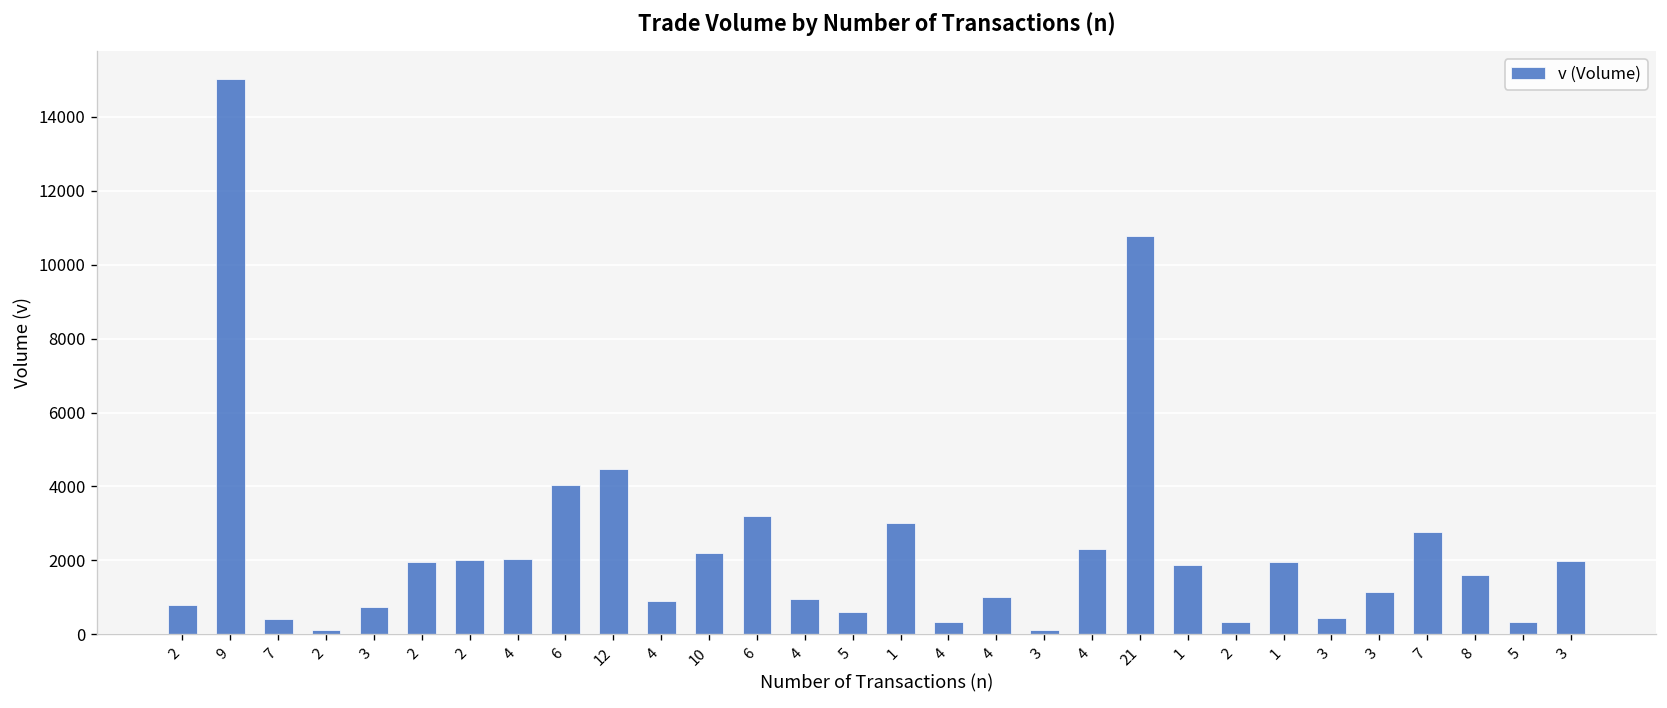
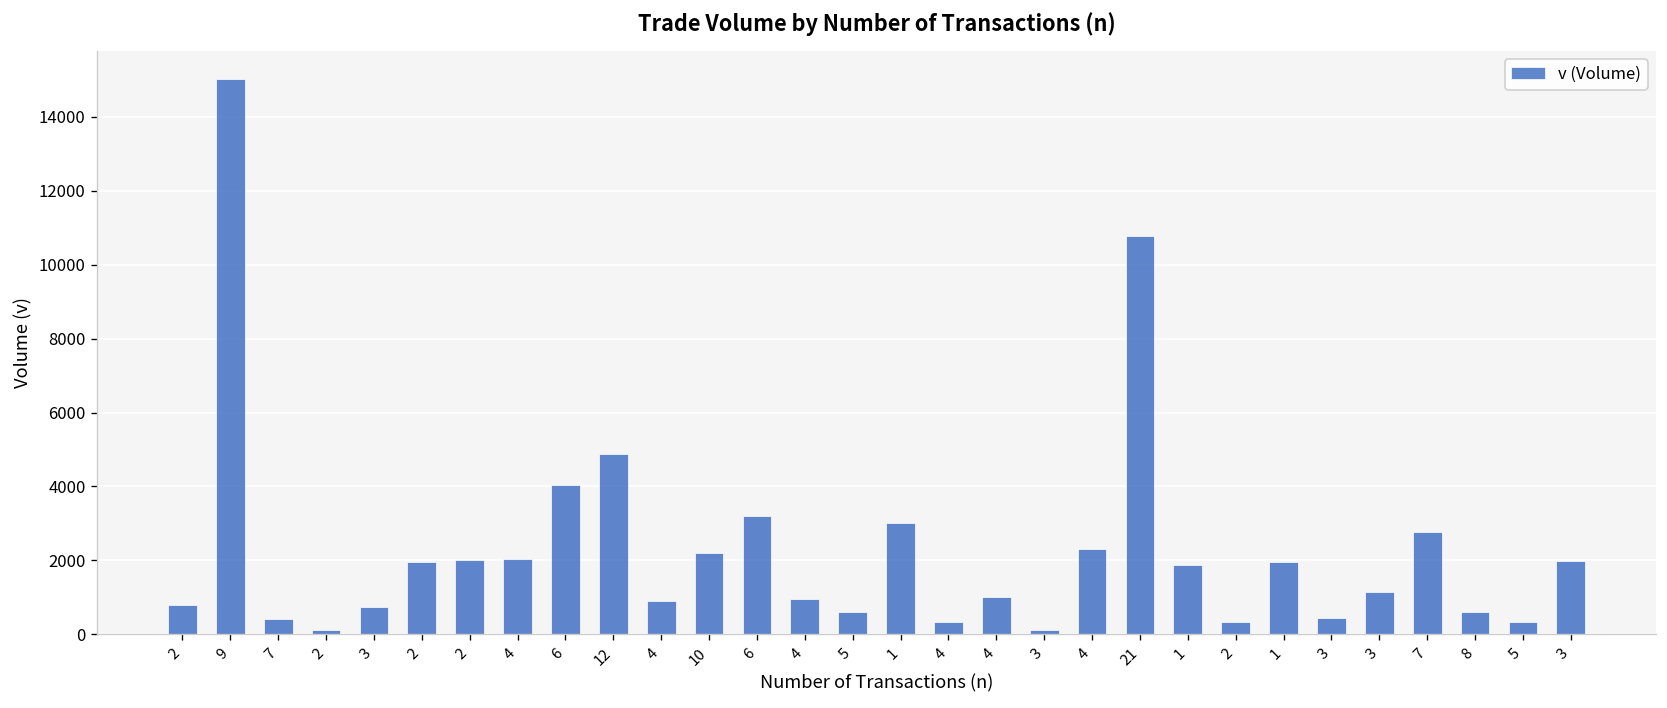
  {
    "9": 15000,
-   "12": 4500,
+   "12": 4900,
    "10": 2200,
    "21": 10800,
-   "8": 1600
+   "8": 600
  }
